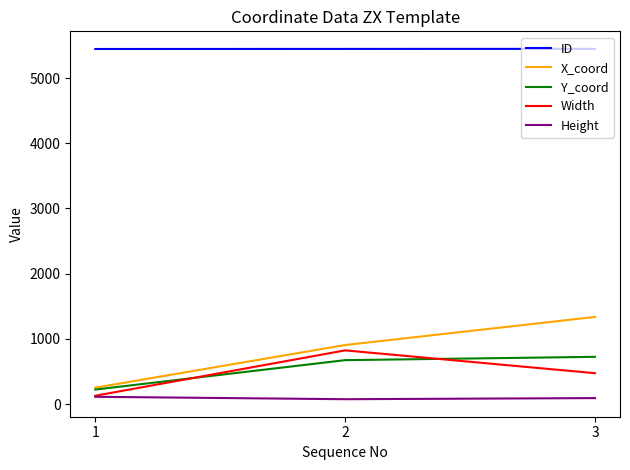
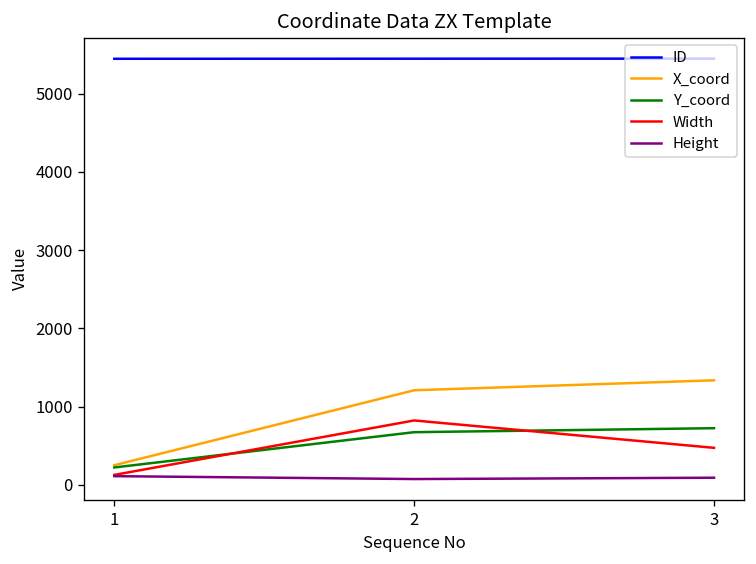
  {
    "ID": {
      "1": 5400,
      "2": 5400
    },
    "X_coord": {
-     "2": 900,
+     "2": 1200,
      "3": 1300
    },
    "Y_coord": {
      "2": 700,
      "3": 700
    },
    "Width": {
      "2": 800,
      "3": 500
    },
    "Height": {
      "2": 100,
      "3": 100
    }
  }
